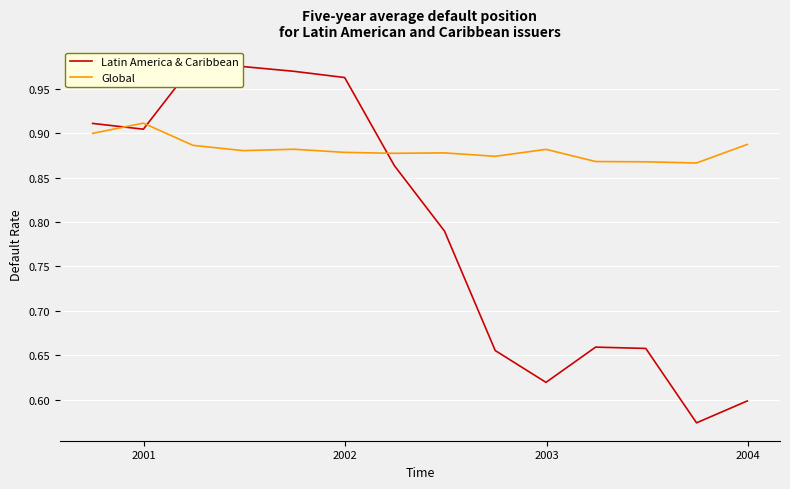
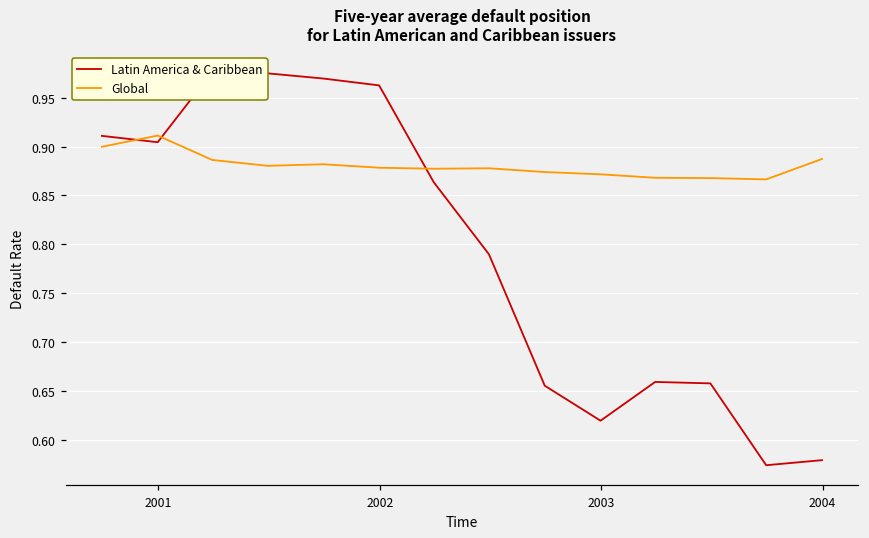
  {
    "Latin America & Caribbean": {
      "2001": 0.90,
      "2002": 0.96,
      "2003": 0.62,
-     "2004": 0.60
+     "2004": 0.58
    },
    "Global": {
      "2001": 0.91,
      "2002": 0.88,
-     "2003": 0.88,
+     "2003": 0.87,
      "2004": 0.89
    }
  }
